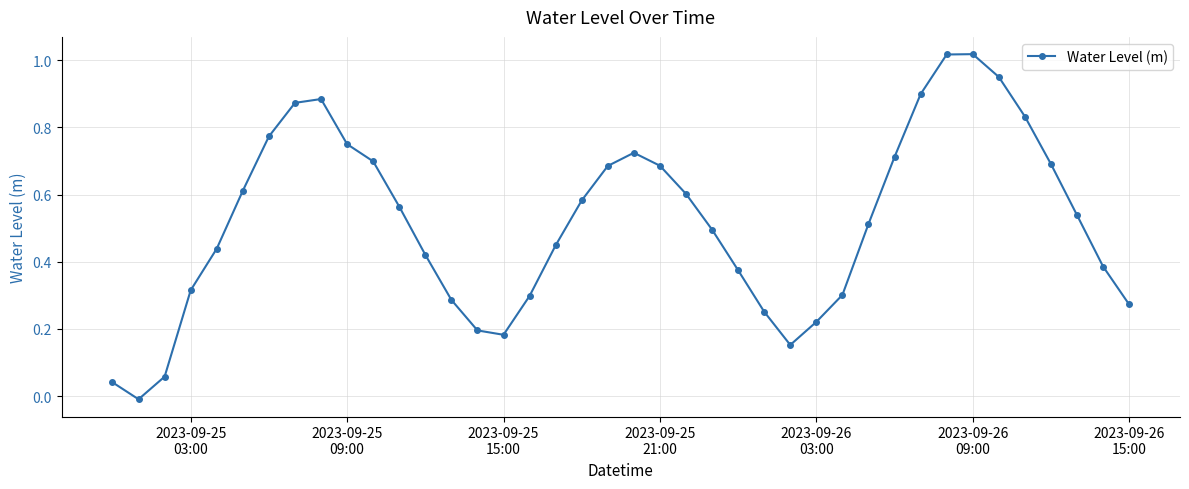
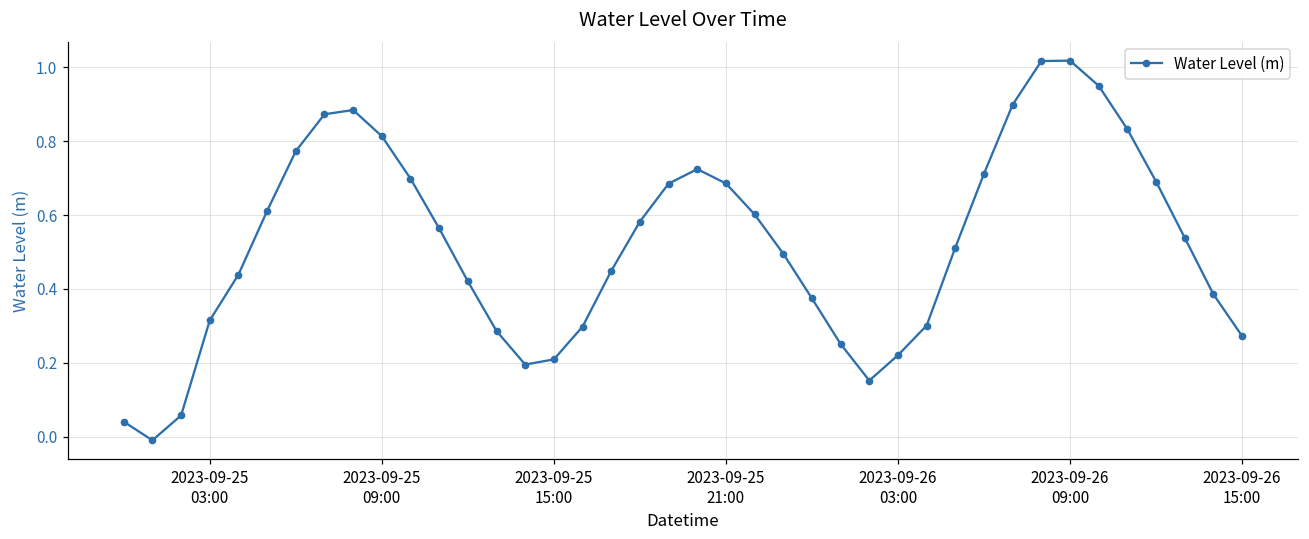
  {
    "2023-09-25 03:00": 0.31,
-   "2023-09-25 09:00": 0.75,
-   "2023-09-25 15:00": 0.18,
+   "2023-09-25 09:00": 0.81,
+   "2023-09-25 15:00": 0.21,
    "2023-09-25 21:00": 0.69,
    "2023-09-26 03:00": 0.22,
    "2023-09-26 09:00": 1.02,
    "2023-09-26 15:00": 0.27
  }
